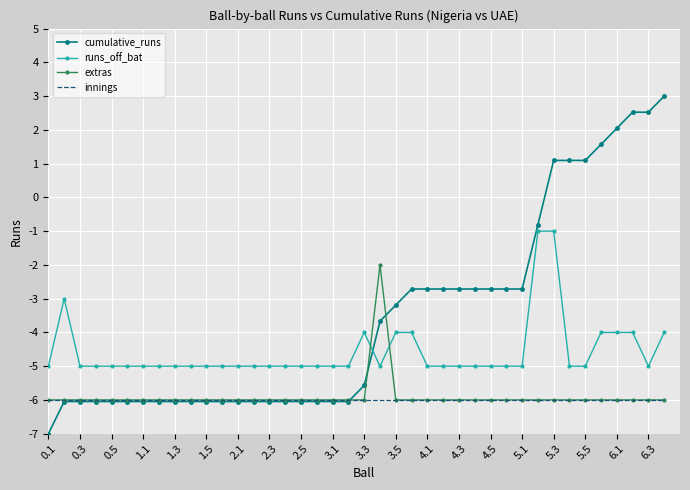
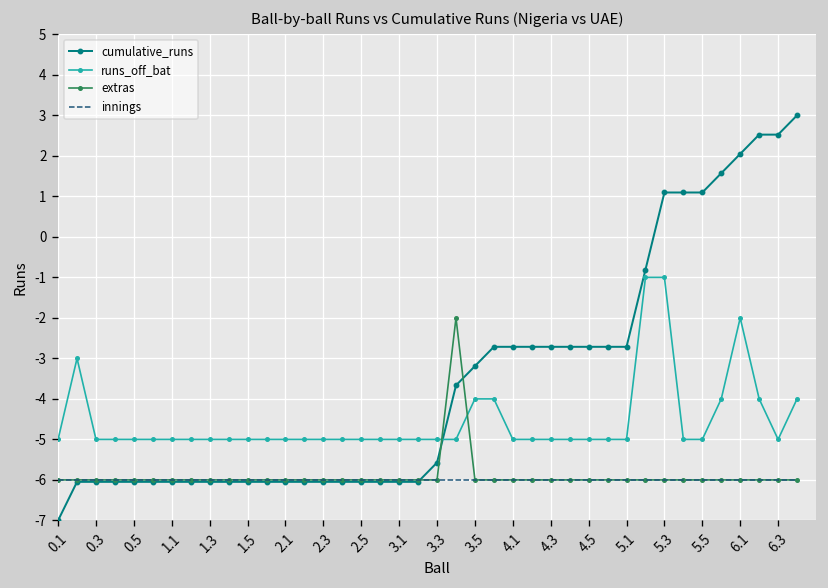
  {
    "runs_off_bat": {
      "0.1": -5.0,
      "0.3": -5.0,
      "0.5": -5.0,
      "1.1": -5.0,
      "1.3": -5.0,
      "1.5": -5.0,
      "2.1": -5.0,
      "2.3": -5.0,
      "2.5": -5.0,
      "3.1": -5.0,
-     "3.3": -4.0,
+     "3.3": -5.0,
      "3.5": -4.0,
      "4.1": -5.0,
      "4.3": -5.0,
      "4.5": -5.0,
      "5.1": -5.0,
      "5.3": -1.0,
      "5.5": -5.0,
-     "6.1": -4.0,
+     "6.1": -2.0,
      "6.3": -5.0
    }
  }
